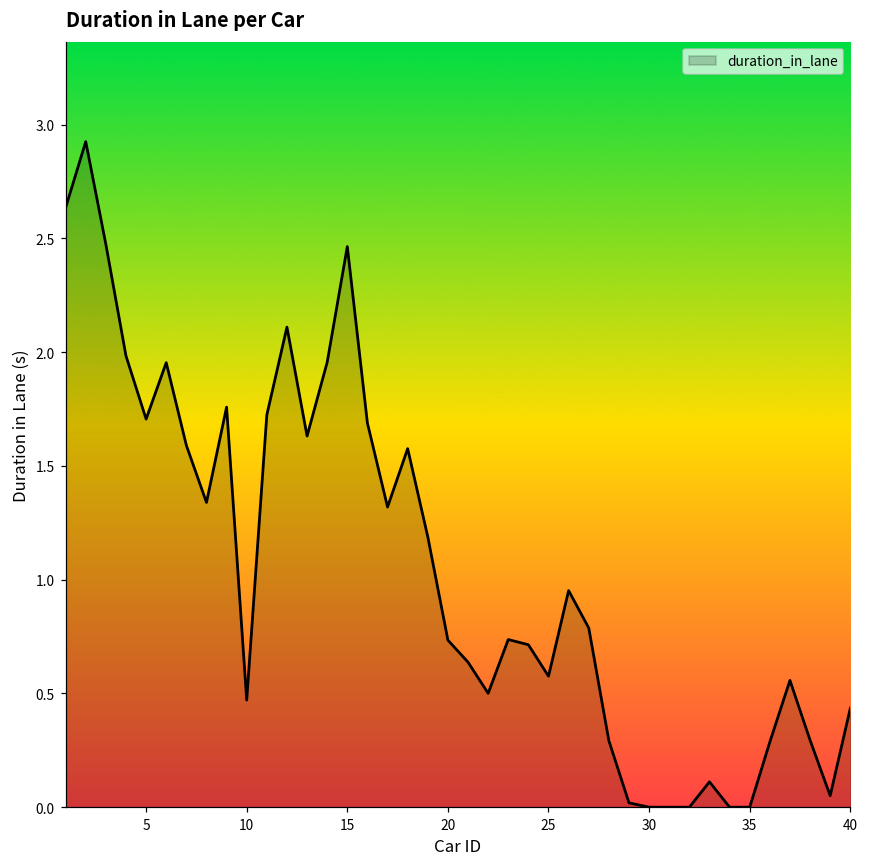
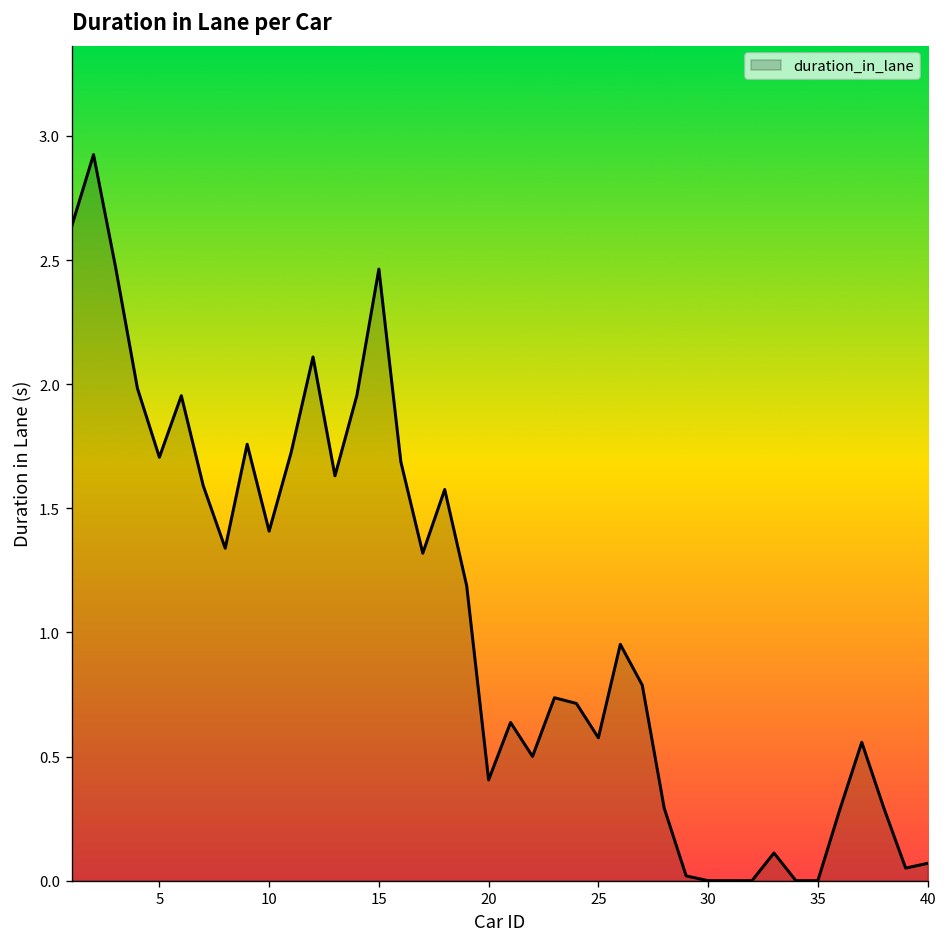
  {
    "5": 1.71,
-   "10": 0.47,
+   "10": 1.41,
    "15": 2.46,
-   "20": 0.73,
+   "20": 0.41,
    "25": 0.58,
    "30": 0.00,
    "35": 0.00,
-   "40": 0.43
+   "40": 0.07
  }
